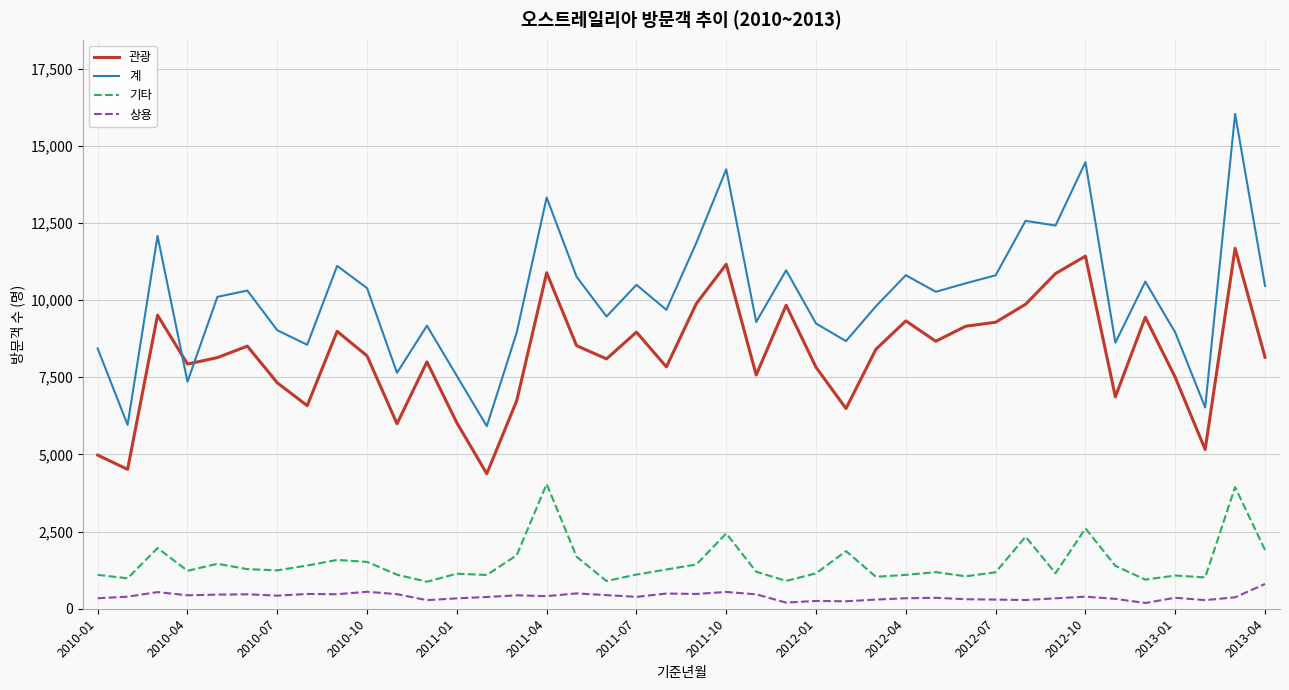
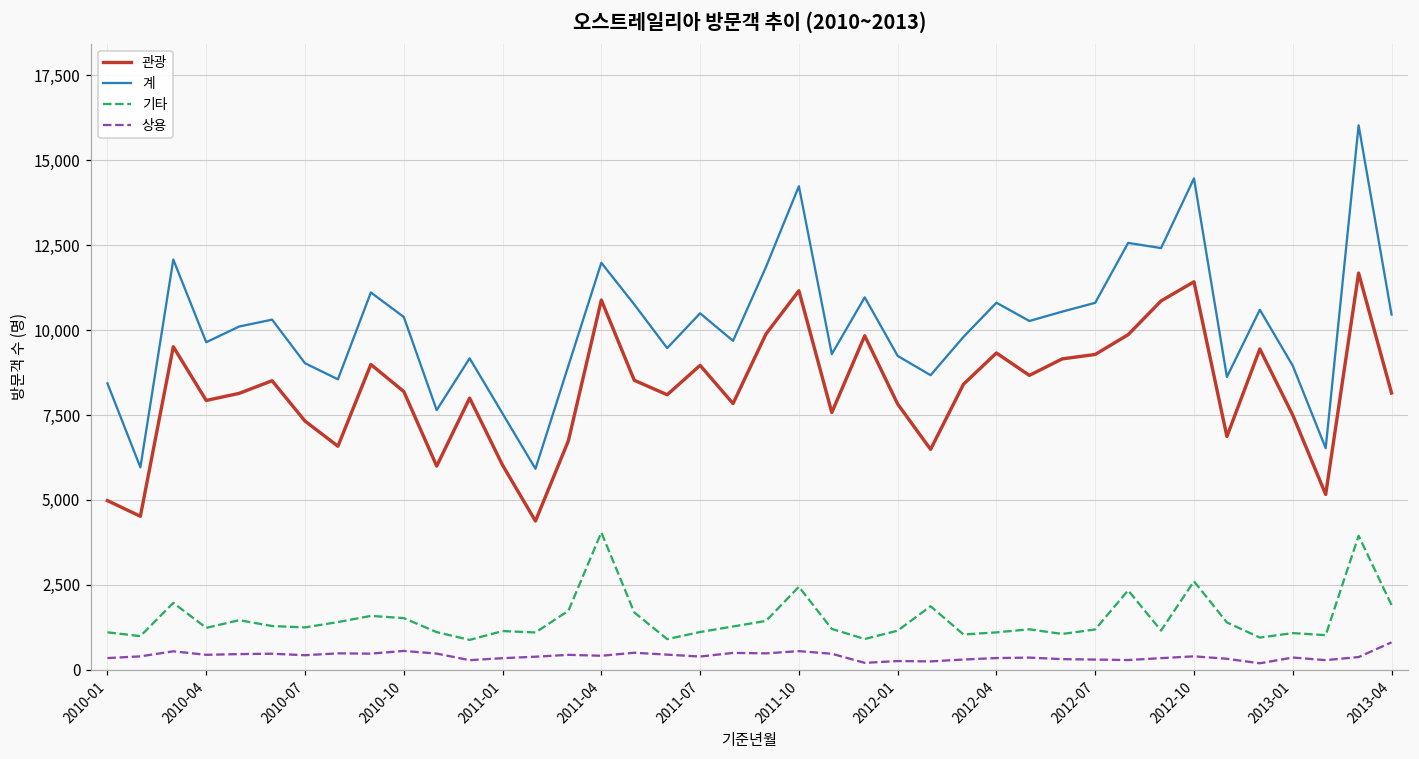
  {
    "관광": {
      "2010-01": "5,000",
      "2010-04": "7,900",
      "2010-07": "7,300",
      "2010-10": "8,200",
      "2011-01": "6,000",
      "2011-04": "10,900",
      "2011-07": "9,000",
      "2011-10": "11,200",
      "2012-01": "7,800",
      "2012-04": "9,300",
      "2012-07": "9,300",
      "2012-10": "11,400",
      "2013-01": "7,500",
      "2013-04": "8,100"
    },
    "계": {
      "2010-01": "8,400",
-     "2010-04": "7,400",
+     "2010-04": "9,600",
      "2010-07": "9,000",
      "2010-10": "10,400",
      "2011-01": "7,500",
-     "2011-04": "13,300",
+     "2011-04": "12,000",
      "2011-07": "10,500",
      "2011-10": "14,200",
      "2012-01": "9,200",
      "2012-04": "10,800",
      "2012-07": "10,800",
      "2012-10": "14,500",
      "2013-01": "9,000",
      "2013-04": "10,500"
    },
    "기타": {
      "2010-01": "1,100",
      "2010-04": "1,200",
      "2010-07": "1,200",
      "2010-10": "1,500",
      "2011-01": "1,100",
      "2011-04": "4,000",
      "2011-07": "1,100",
      "2011-10": "2,400",
      "2012-01": "1,100",
      "2012-04": "1,100",
      "2012-07": "1,200",
      "2012-10": "2,600",
      "2013-01": "1,100",
      "2013-04": "1,900"
    },
    "상용": {
      "2010-01": "300",
      "2010-04": "400",
      "2010-07": "400",
      "2010-10": "600",
      "2011-01": "300",
      "2011-04": "400",
      "2011-07": "400",
      "2011-10": "500",
      "2012-01": "300",
      "2012-04": "300",
      "2012-07": "300",
      "2012-10": "400",
      "2013-01": "400",
      "2013-04": "800"
    }
  }
